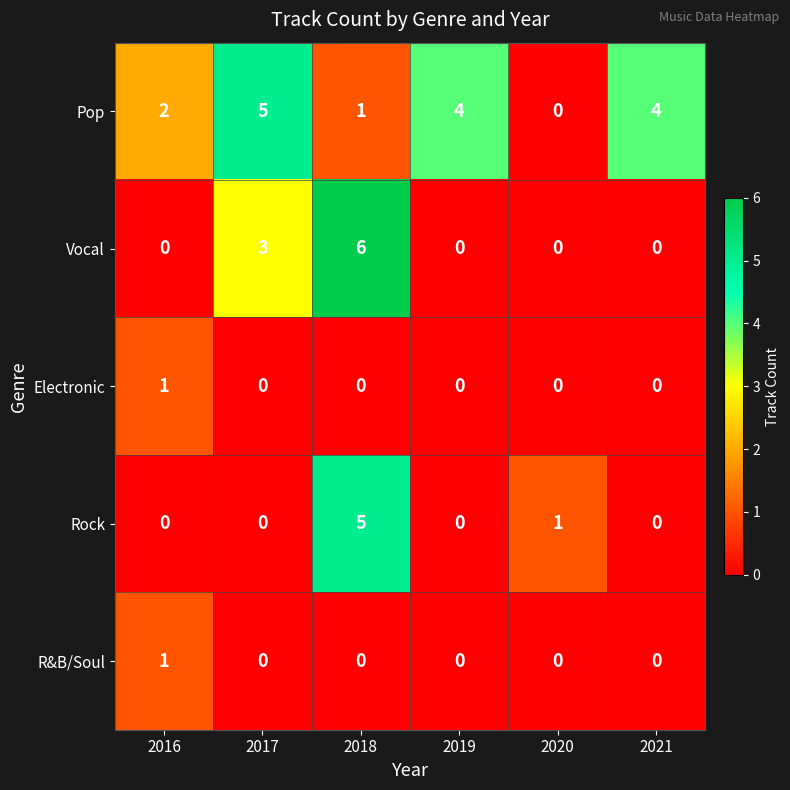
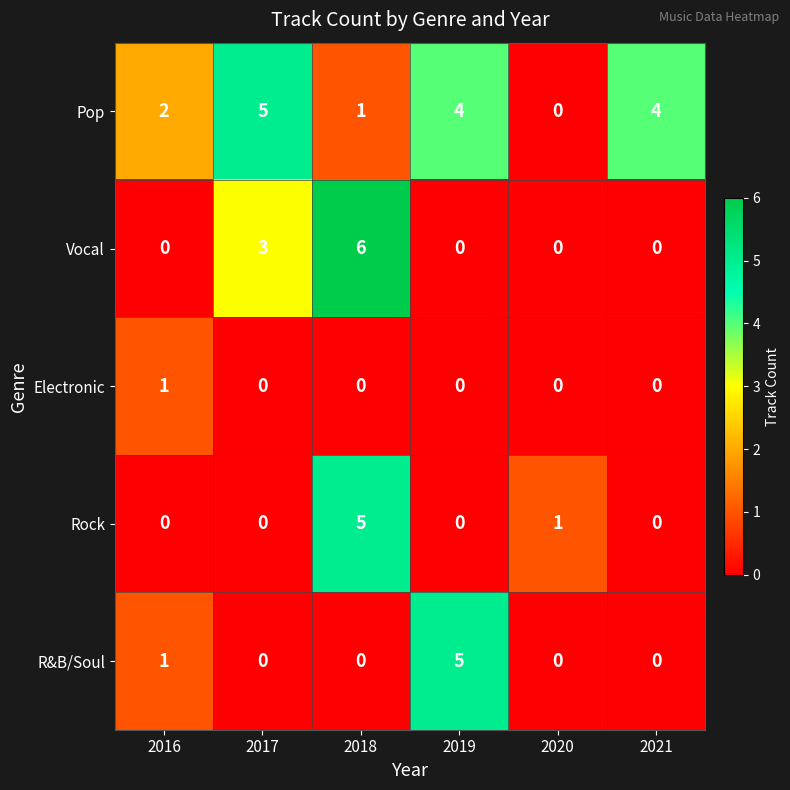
  {
    "Pop": {
      "2016": 2,
      "2017": 5,
      "2018": 1,
      "2019": 4,
      "2020": 0,
      "2021": 4
    },
    "Vocal": {
      "2016": 0,
      "2017": 3,
      "2018": 6,
      "2019": 0,
      "2020": 0,
      "2021": 0
    },
    "Electronic": {
      "2016": 1,
      "2017": 0,
      "2018": 0,
      "2019": 0,
      "2020": 0,
      "2021": 0
    },
    "Rock": {
      "2016": 0,
      "2017": 0,
      "2018": 5,
      "2019": 0,
      "2020": 1,
      "2021": 0
    },
    "R&B/Soul": {
      "2016": 1,
      "2017": 0,
      "2018": 0,
-     "2019": 0,
+     "2019": 5,
      "2020": 0,
      "2021": 0
    }
  }
